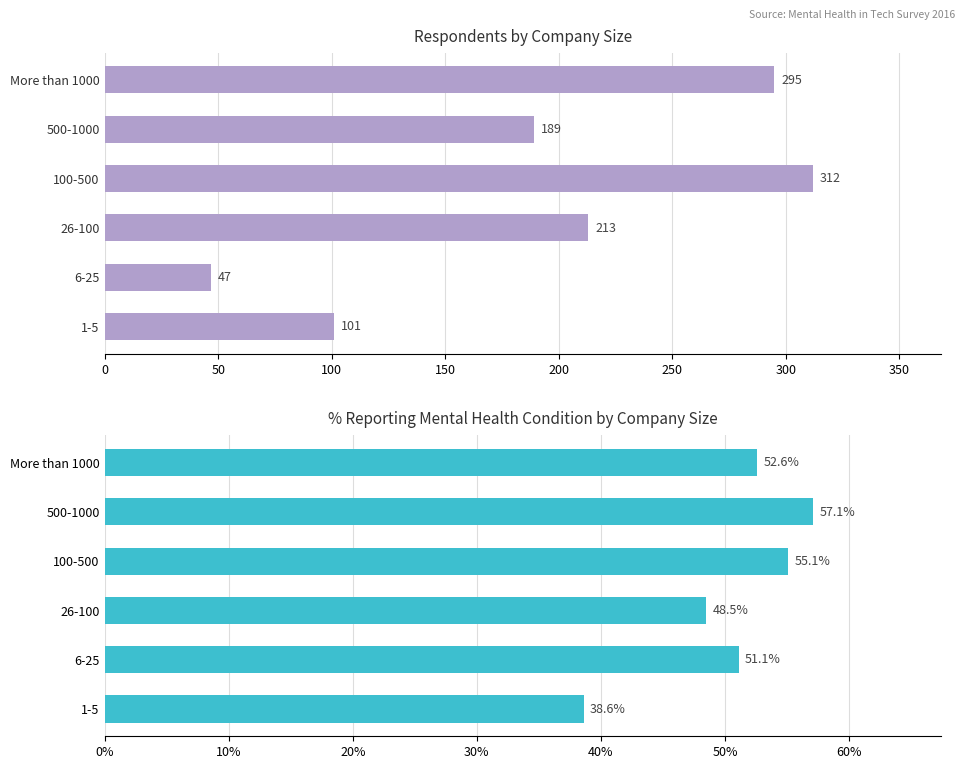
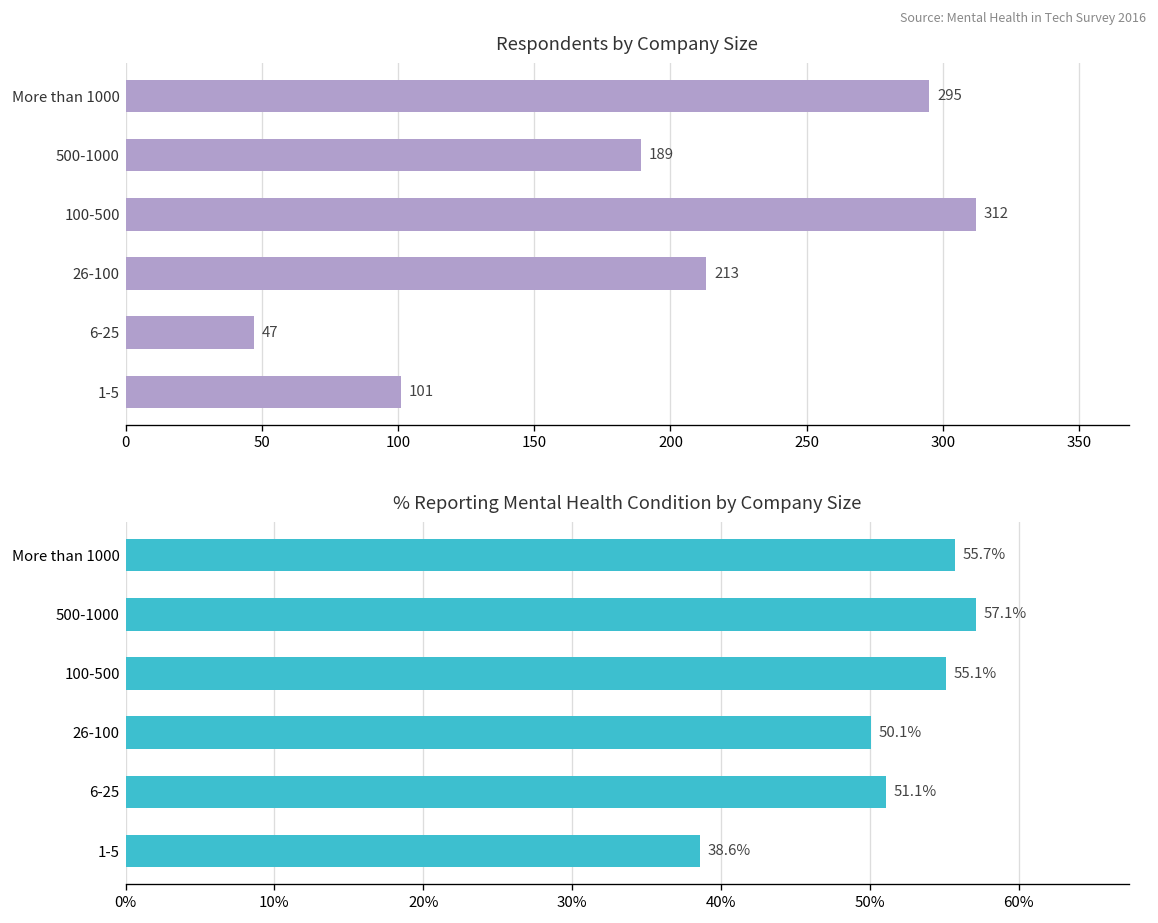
  {
    "Respondents by Company Size": {
      "More than 1000": "295",
      "500-1000": "189",
      "100-500": "312",
      "26-100": "213",
      "6-25": "47",
      "1-5": "101"
    },
    "% Reporting Mental Health Condition by Company Size": {
-     "More than 1000": "52.6%",
+     "More than 1000": "55.7%",
      "500-1000": "57.1%",
      "100-500": "55.1%",
-     "26-100": "48.5%",
+     "26-100": "50.1%",
      "6-25": "51.1%",
      "1-5": "38.6%"
    }
  }
